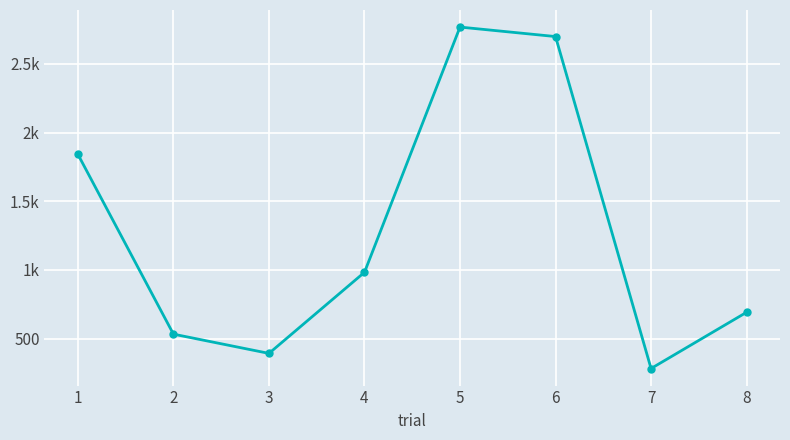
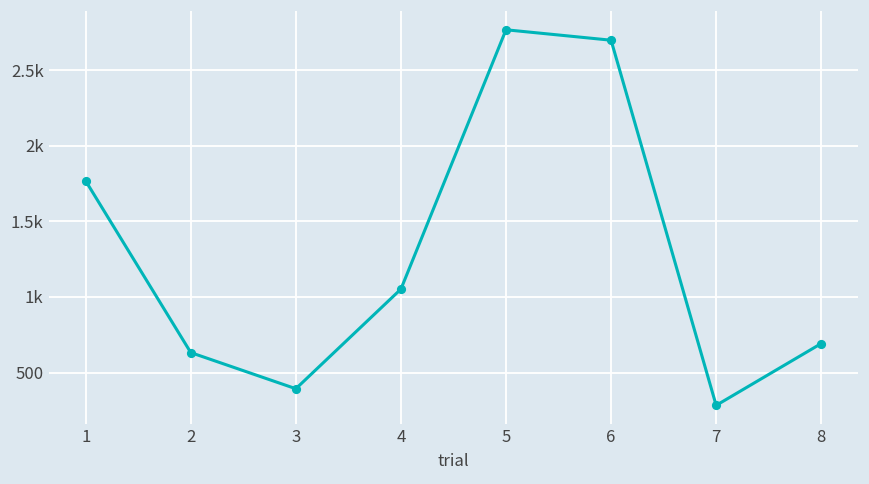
  {
-   "1": 1840,
-   "2": 530,
+   "1": 1770,
+   "2": 630,
    "3": 390,
-   "4": 980,
+   "4": 1050,
    "5": 2770,
    "6": 2700,
    "7": 280,
    "8": 690
  }
